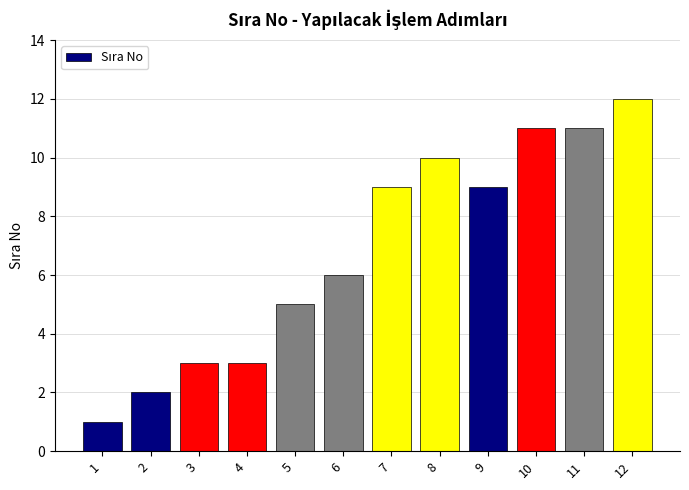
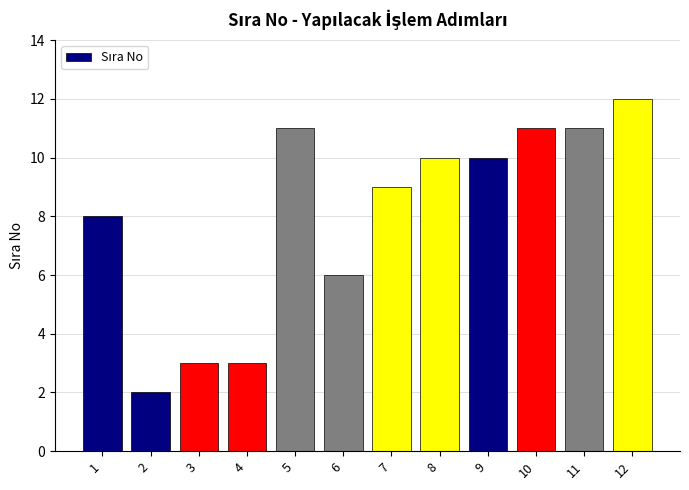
  {
-   "1": 1,
+   "1": 8,
    "2": 2,
    "3": 3,
    "4": 3,
-   "5": 5,
+   "5": 11,
    "6": 6,
    "7": 9,
    "8": 10,
-   "9": 9,
+   "9": 10,
    "10": 11,
    "11": 11,
    "12": 12
  }
